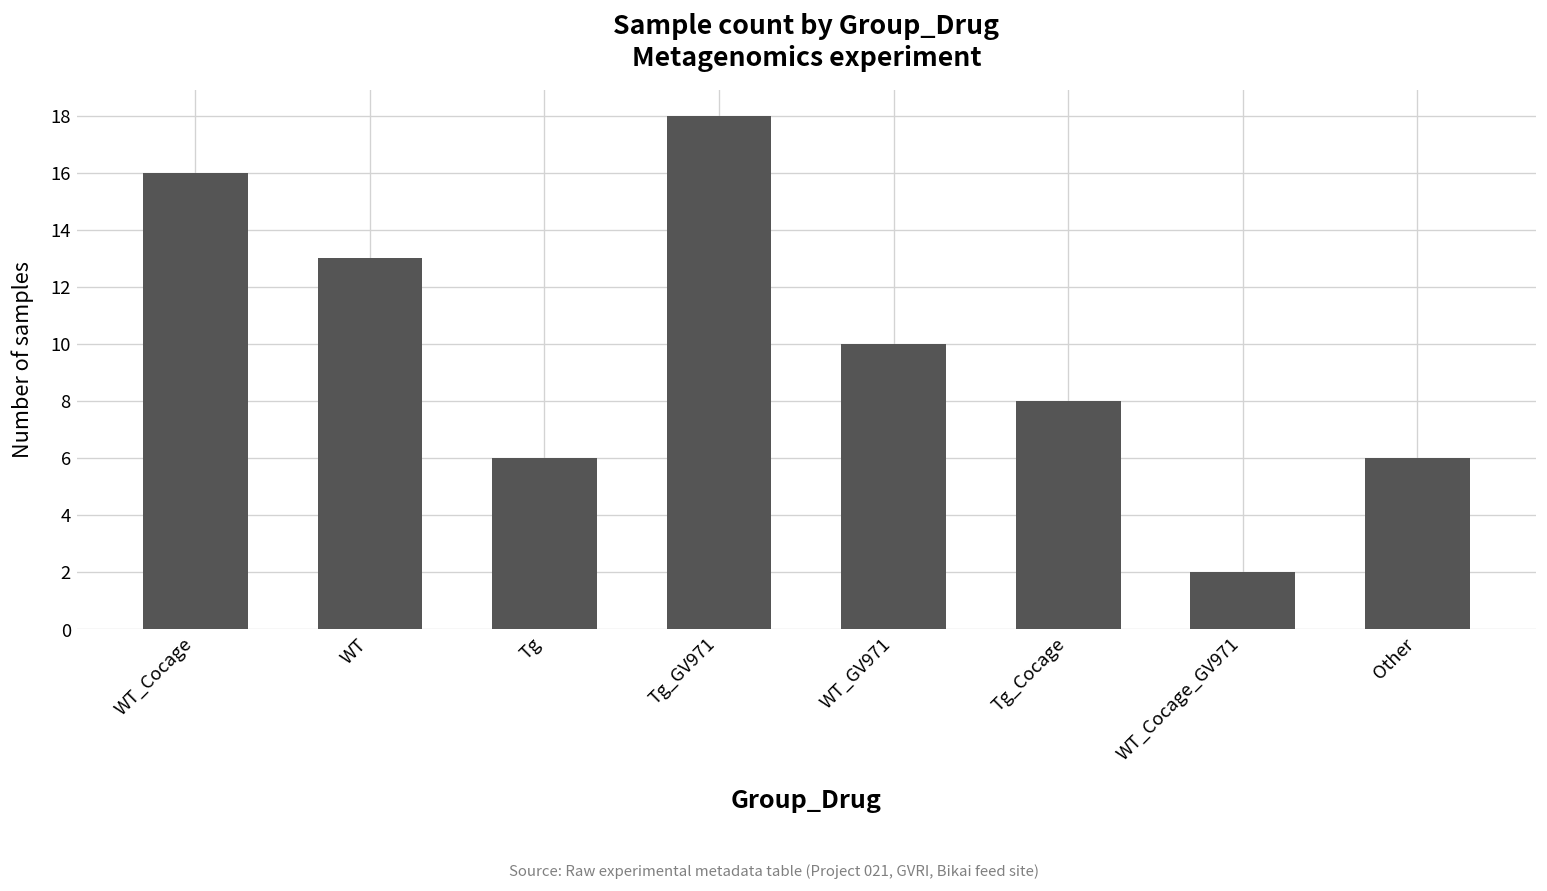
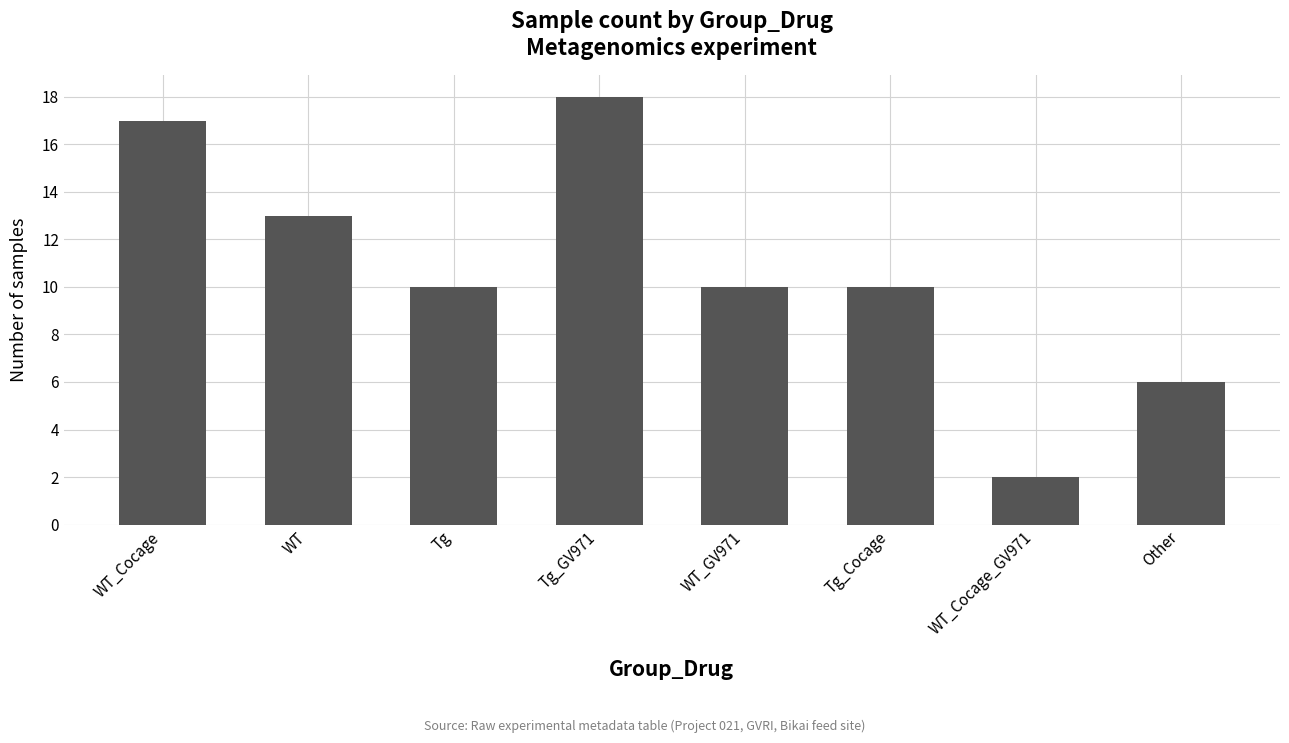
  {
-   "WT_Cocage": 16,
+   "WT_Cocage": 17,
    "WT": 13,
-   "Tg": 6,
+   "Tg": 10,
    "Tg_GV971": 18,
    "WT_GV971": 10,
-   "Tg_Cocage": 8,
+   "Tg_Cocage": 10,
    "WT_Cocage_GV971": 2,
    "Other": 6
  }
